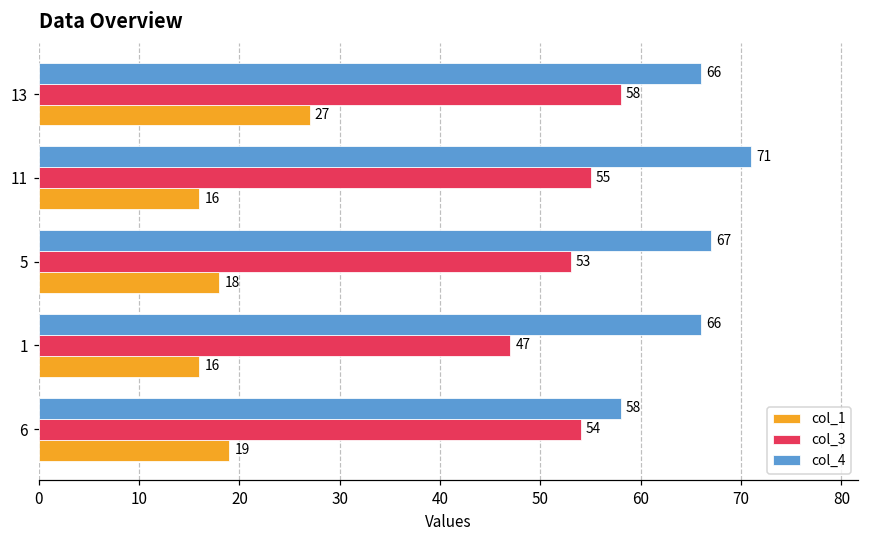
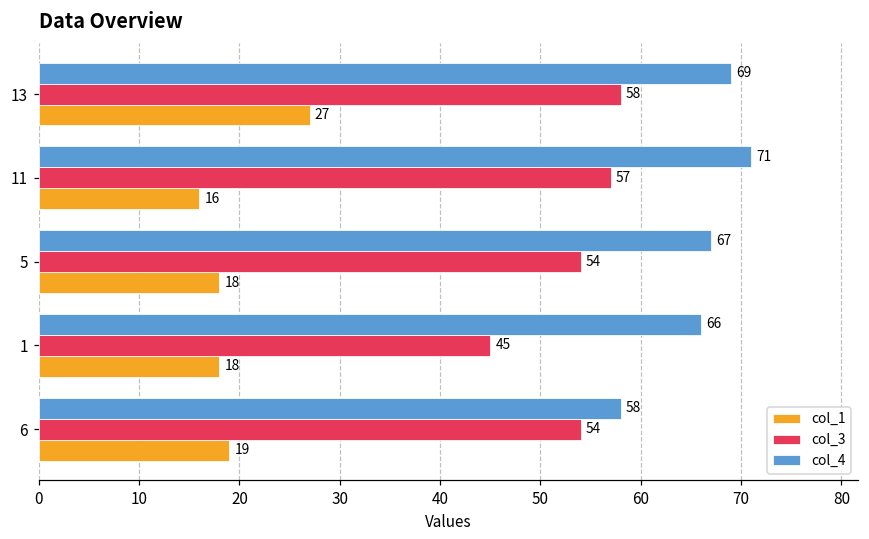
  {
    "col_1": {
      "13": 27,
      "11": 16,
      "5": 18,
-     "1": 16,
+     "1": 18,
      "6": 19
    },
    "col_3": {
      "13": 58,
-     "11": 55,
-     "5": 53,
-     "1": 47,
+     "11": 57,
+     "5": 54,
+     "1": 45,
      "6": 54
    },
    "col_4": {
-     "13": 66,
+     "13": 69,
      "11": 71,
      "5": 67,
      "1": 66,
      "6": 58
    }
  }
